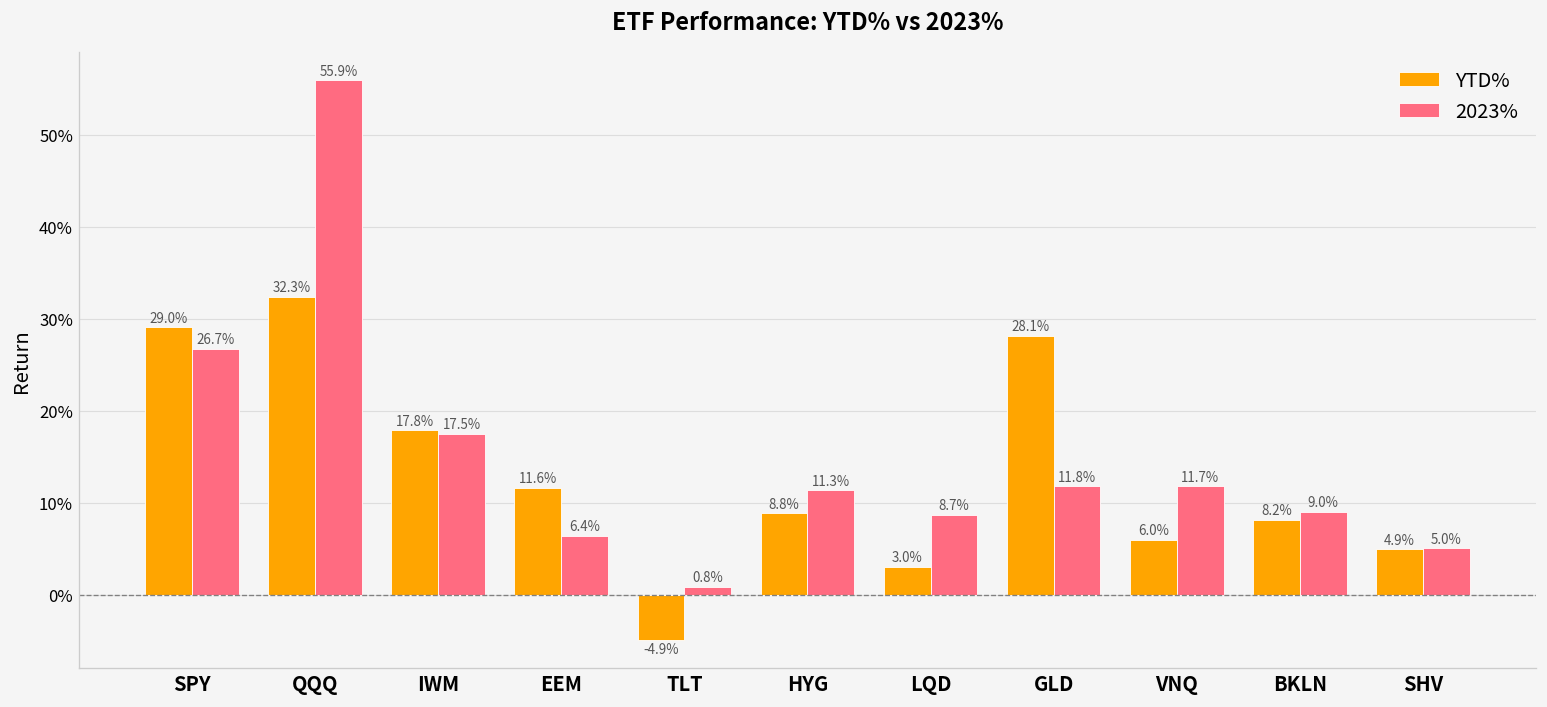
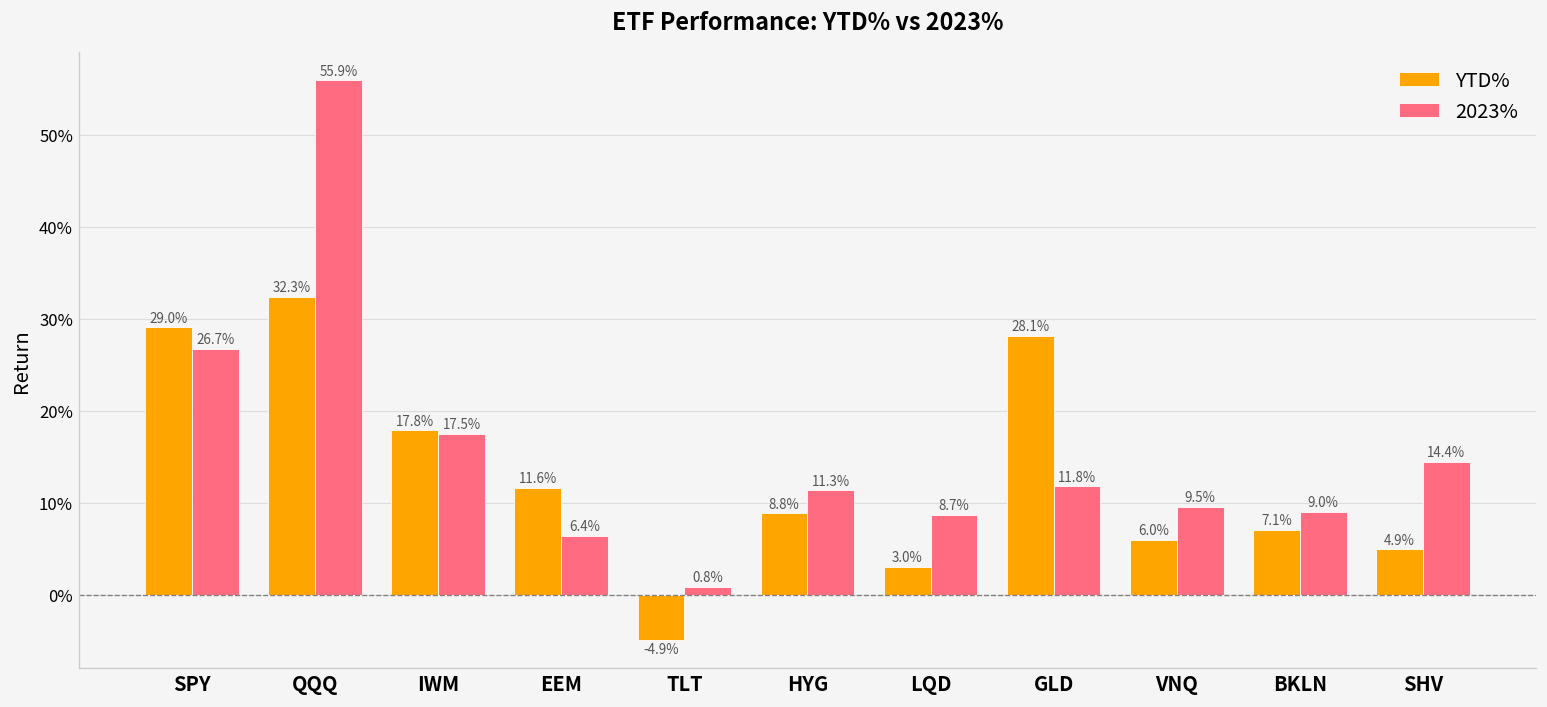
  {
    "YTD%": {
      "SPY": "29.0%",
      "QQQ": "32.3%",
      "IWM": "17.8%",
      "EEM": "11.6%",
      "TLT": "-4.9%",
      "HYG": "8.8%",
      "LQD": "3.0%",
      "GLD": "28.1%",
      "VNQ": "6.0%",
-     "BKLN": "8.2%",
+     "BKLN": "7.1%",
      "SHV": "4.9%"
    },
    "2023%": {
      "SPY": "26.7%",
      "QQQ": "55.9%",
      "IWM": "17.5%",
      "EEM": "6.4%",
      "TLT": "0.8%",
      "HYG": "11.3%",
      "LQD": "8.7%",
      "GLD": "11.8%",
-     "VNQ": "11.7%",
+     "VNQ": "9.5%",
      "BKLN": "9.0%",
-     "SHV": "5.0%"
+     "SHV": "14.4%"
    }
  }
